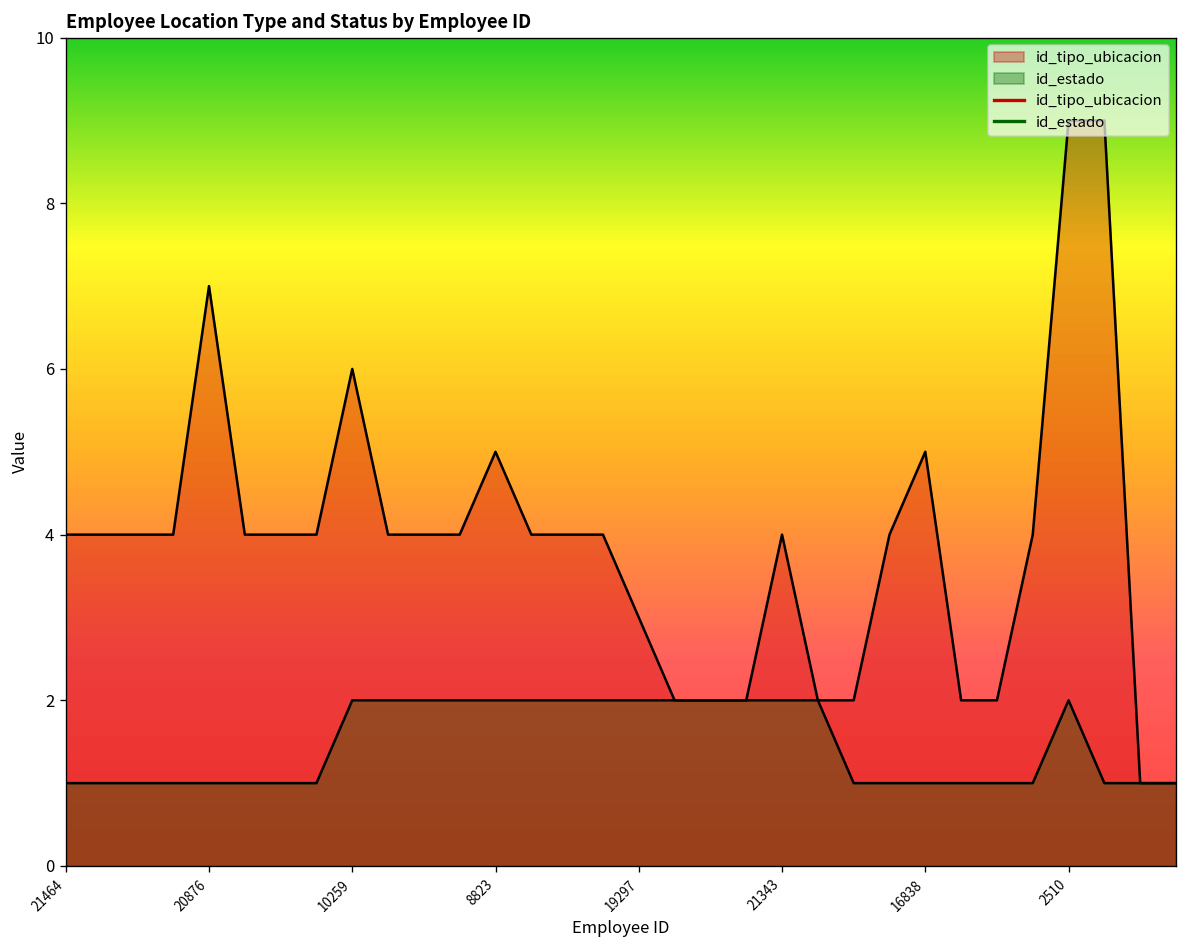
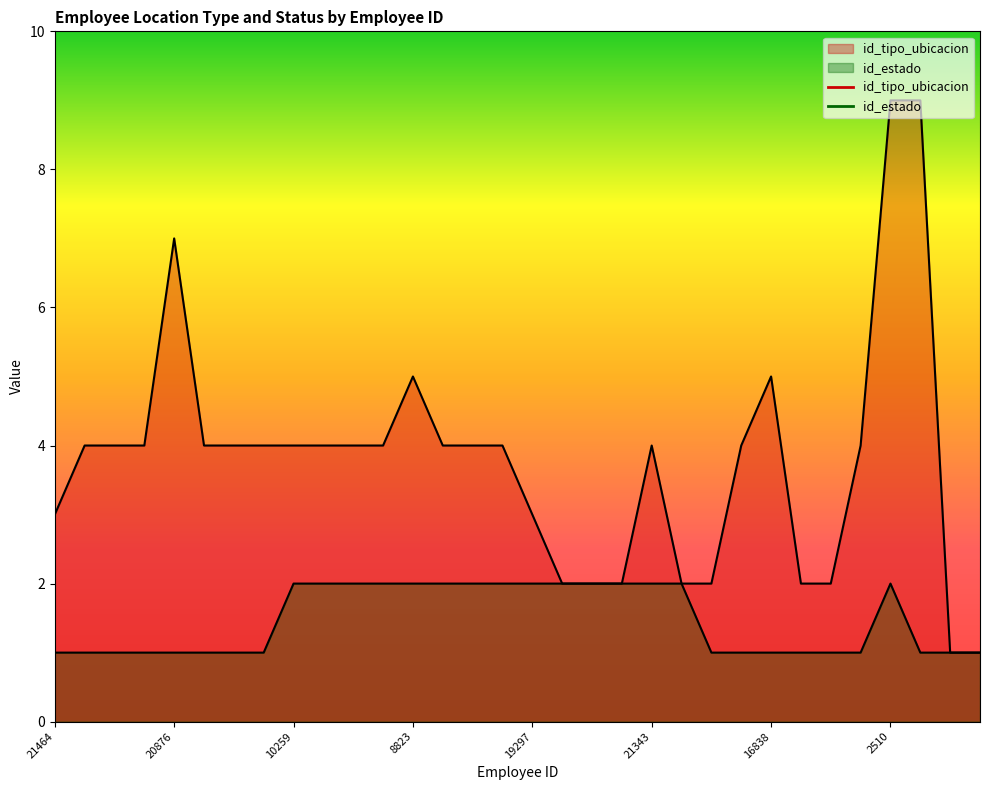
  {
    "id_tipo_ubicacion": {
-     "21464": 4,
+     "21464": 3,
      "20876": 7,
-     "10259": 6,
+     "10259": 4,
      "8823": 5,
      "19297": 3,
      "21343": 4,
      "16838": 5
    },
    "id_estado": {
      "21464": 1,
      "20876": 1,
      "10259": 2,
      "8823": 2,
      "19297": 2,
      "21343": 2,
      "16838": 1,
      "2510": 2
    }
  }
